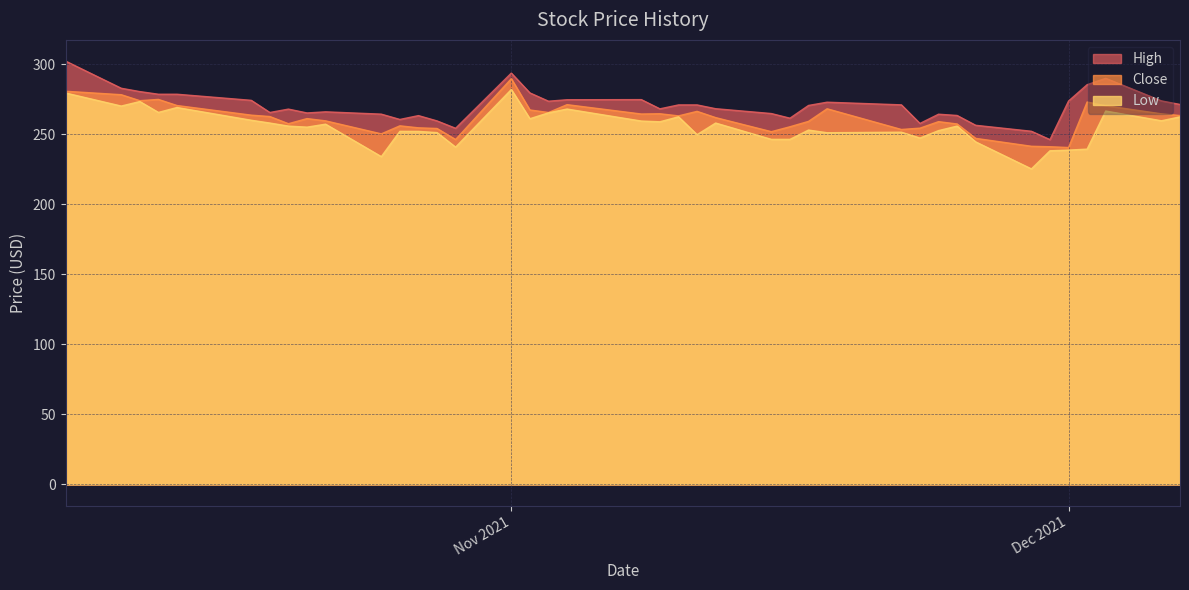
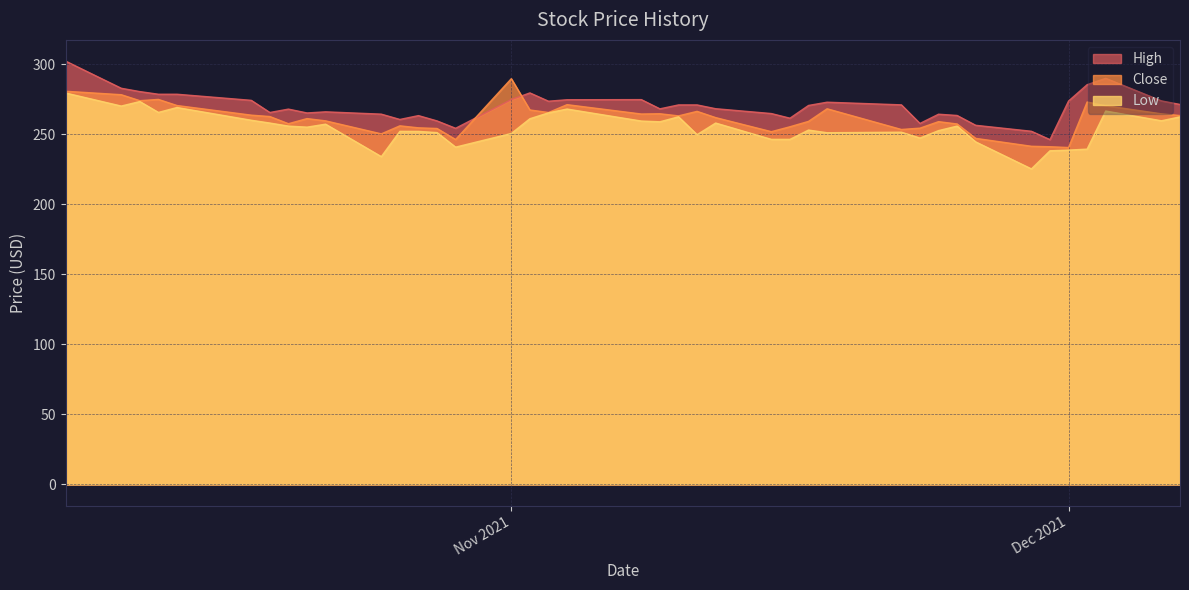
  {
    "High": {
-     "Nov 2021": 294,
+     "Nov 2021": 275,
      "Dec 2021": 274
    },
    "Close": {
      "Nov 2021": 290,
      "Dec 2021": 241
    },
    "Low": {
-     "Nov 2021": 282,
+     "Nov 2021": 251,
      "Dec 2021": 239
    }
  }
